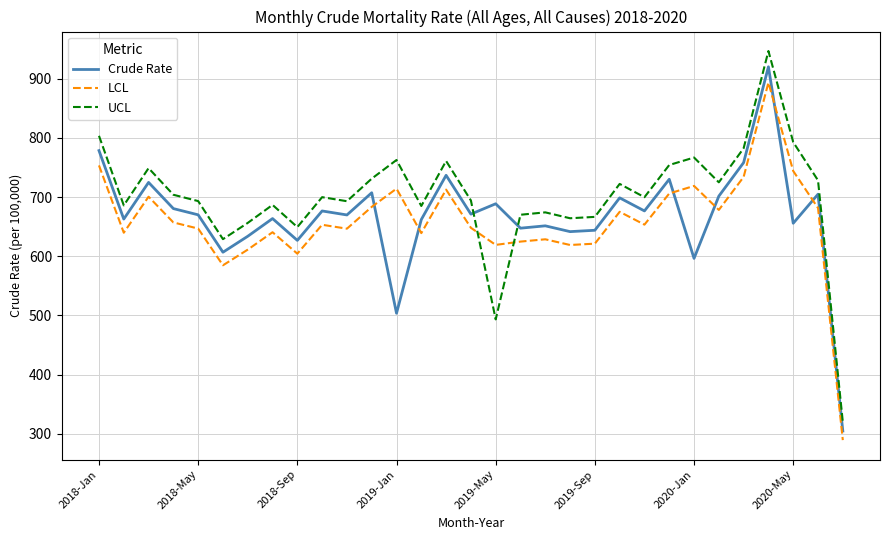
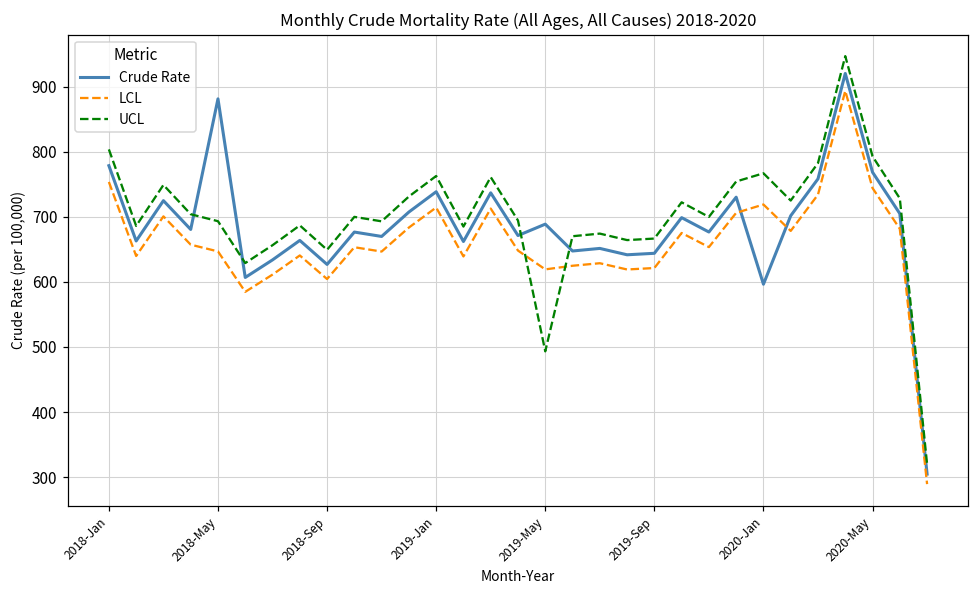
  {
    "Crude Rate": {
      "2018-Jan": 780,
-     "2018-May": 670,
+     "2018-May": 880,
      "2018-Sep": 630,
-     "2019-Jan": 500,
+     "2019-Jan": 740,
      "2019-May": 690,
      "2019-Sep": 640,
      "2020-Jan": 600,
-     "2020-May": 660
+     "2020-May": 770
    },
    "LCL": {
      "2018-Jan": 750,
      "2018-May": 650,
      "2018-Sep": 600,
      "2019-Jan": 710,
      "2019-May": 620,
      "2019-Sep": 620,
      "2020-Jan": 720,
      "2020-May": 740
    },
    "UCL": {
      "2018-Jan": 800,
      "2018-May": 690,
      "2018-Sep": 650,
      "2019-Jan": 760,
      "2019-May": 490,
      "2019-Sep": 670,
      "2020-Jan": 770,
      "2020-May": 790
    }
  }
